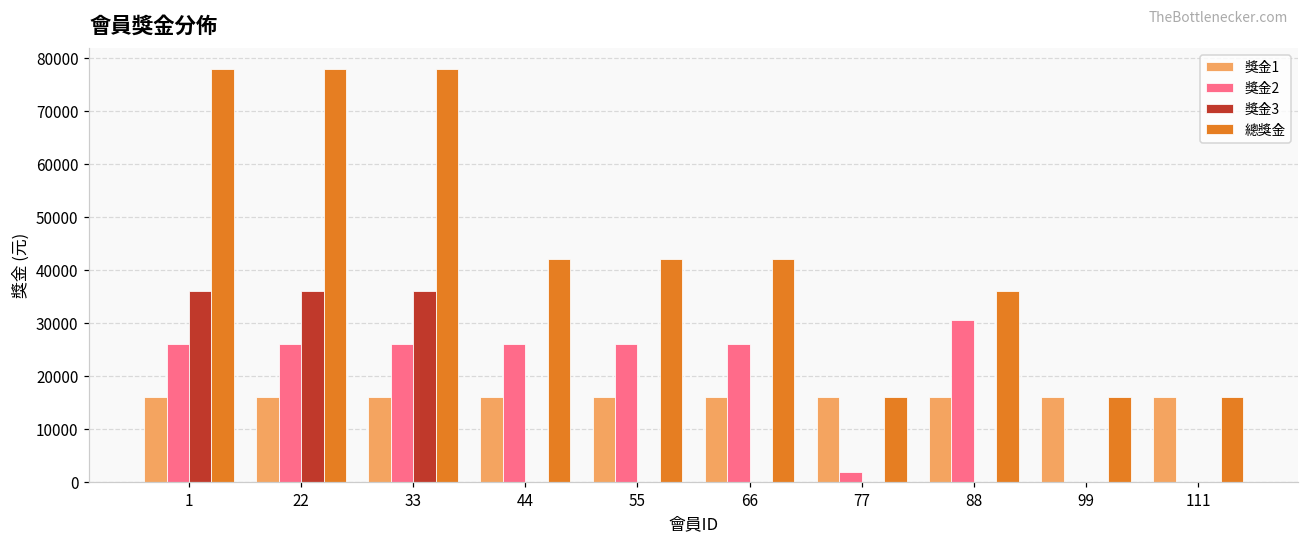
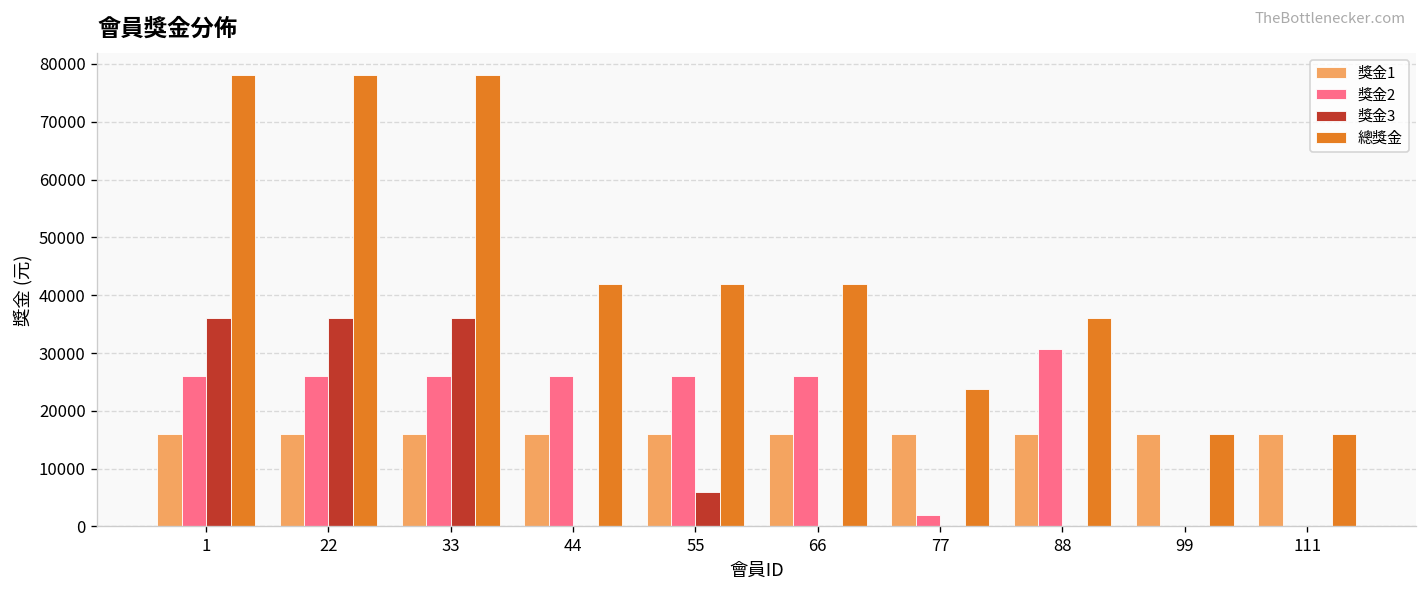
  {
    "獎金1": {
      "1": 16000,
      "22": 16000,
      "33": 16000,
      "44": 16000,
      "55": 16000,
      "66": 16000,
      "77": 16000,
      "88": 16000,
      "99": 16000,
      "111": 16000
    },
    "獎金2": {
      "1": 26000,
      "22": 26000,
      "33": 26000,
      "44": 26000,
      "55": 26000,
      "66": 26000,
      "77": 2000,
      "88": 31000,
      "99": 0,
      "111": 0
    },
    "獎金3": {
      "1": 36000,
      "22": 36000,
      "33": 36000,
      "44": 0,
-     "55": 0,
+     "55": 6000,
      "66": 0,
      "77": 0,
      "88": 0,
      "99": 0,
      "111": 0
    },
    "總獎金": {
      "1": 78000,
      "22": 78000,
      "33": 78000,
      "44": 42000,
      "55": 42000,
      "66": 42000,
-     "77": 16000,
+     "77": 24000,
      "88": 36000,
      "99": 16000,
      "111": 16000
    }
  }
